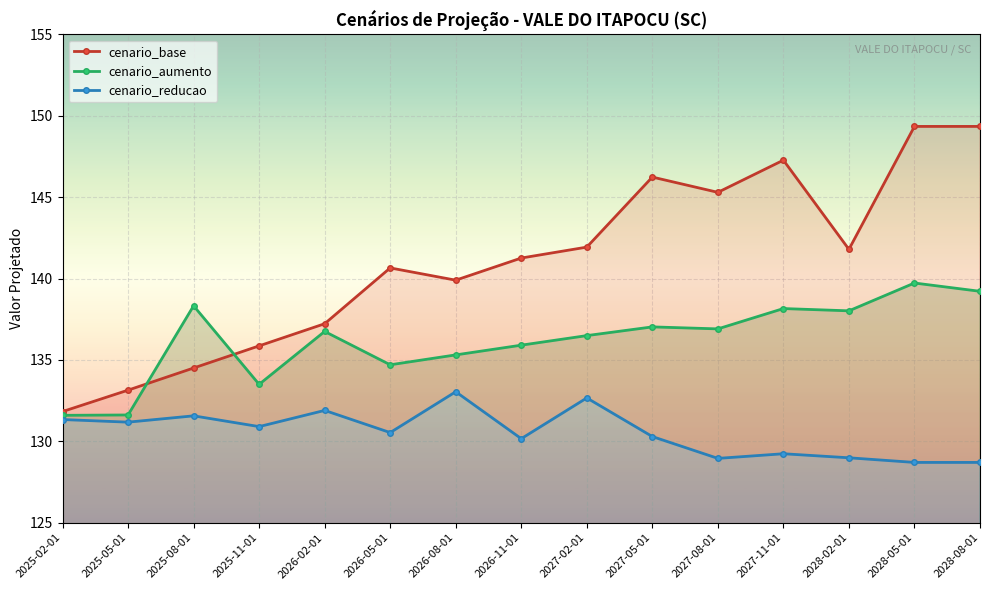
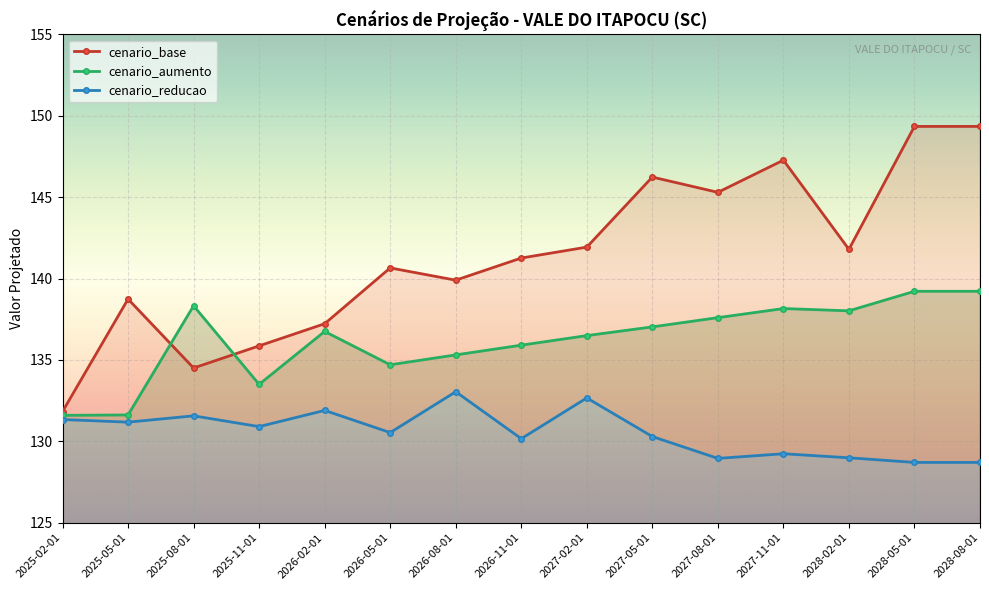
  {
    "cenario_base": {
      "2025-02-01": 131.8,
-     "2025-05-01": 133.1,
+     "2025-05-01": 138.7,
      "2025-08-01": 134.5,
      "2025-11-01": 135.9,
      "2026-02-01": 137.2,
      "2026-05-01": 140.7,
      "2026-08-01": 139.9,
      "2026-11-01": 141.3,
      "2027-02-01": 141.9,
      "2027-05-01": 146.2,
      "2027-08-01": 145.3,
      "2027-11-01": 147.3,
      "2028-02-01": 141.8,
      "2028-05-01": 149.3,
      "2028-08-01": 149.3
    },
    "cenario_aumento": {
      "2025-02-01": 131.6,
      "2025-05-01": 131.6,
      "2025-08-01": 138.3,
      "2025-11-01": 133.5,
      "2026-02-01": 136.8,
      "2026-05-01": 134.7,
      "2026-08-01": 135.3,
      "2026-11-01": 135.9,
      "2027-02-01": 136.5,
      "2027-05-01": 137.0,
-     "2027-08-01": 136.9,
+     "2027-08-01": 137.6,
      "2027-11-01": 138.2,
      "2028-02-01": 138.0,
-     "2028-05-01": 139.7,
+     "2028-05-01": 139.2,
      "2028-08-01": 139.2
    },
    "cenario_reducao": {
      "2025-02-01": 131.3,
      "2025-05-01": 131.2,
      "2025-08-01": 131.6,
      "2025-11-01": 130.9,
      "2026-02-01": 131.9,
      "2026-05-01": 130.5,
      "2026-08-01": 133.0,
      "2026-11-01": 130.2,
      "2027-02-01": 132.7,
      "2027-05-01": 130.3,
      "2027-08-01": 129.0,
      "2027-11-01": 129.2,
      "2028-02-01": 129.0,
      "2028-05-01": 128.7,
      "2028-08-01": 128.7
    }
  }
